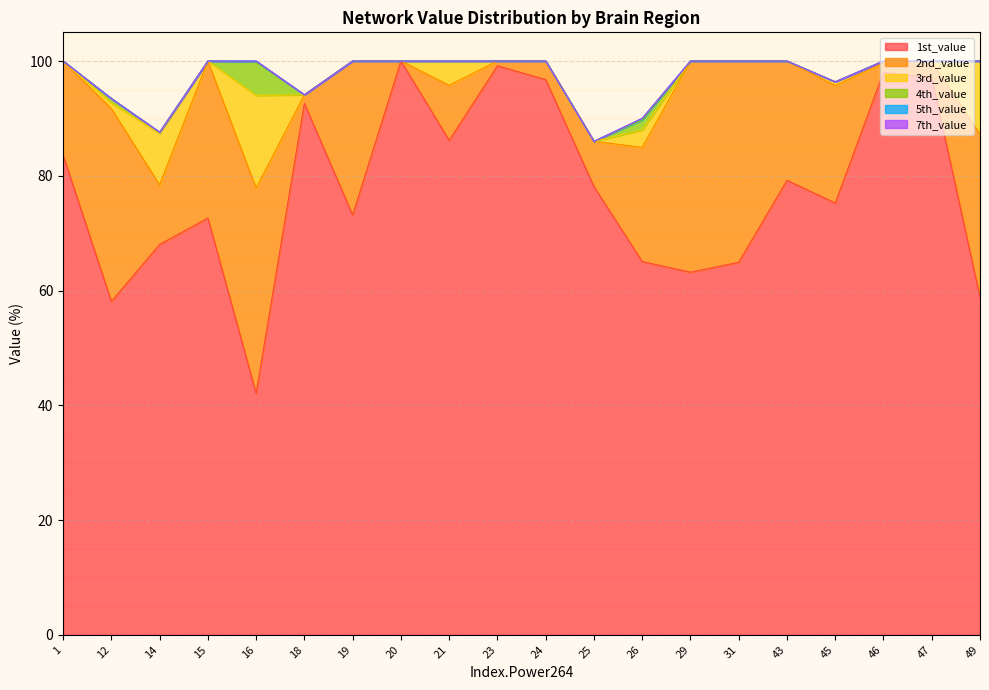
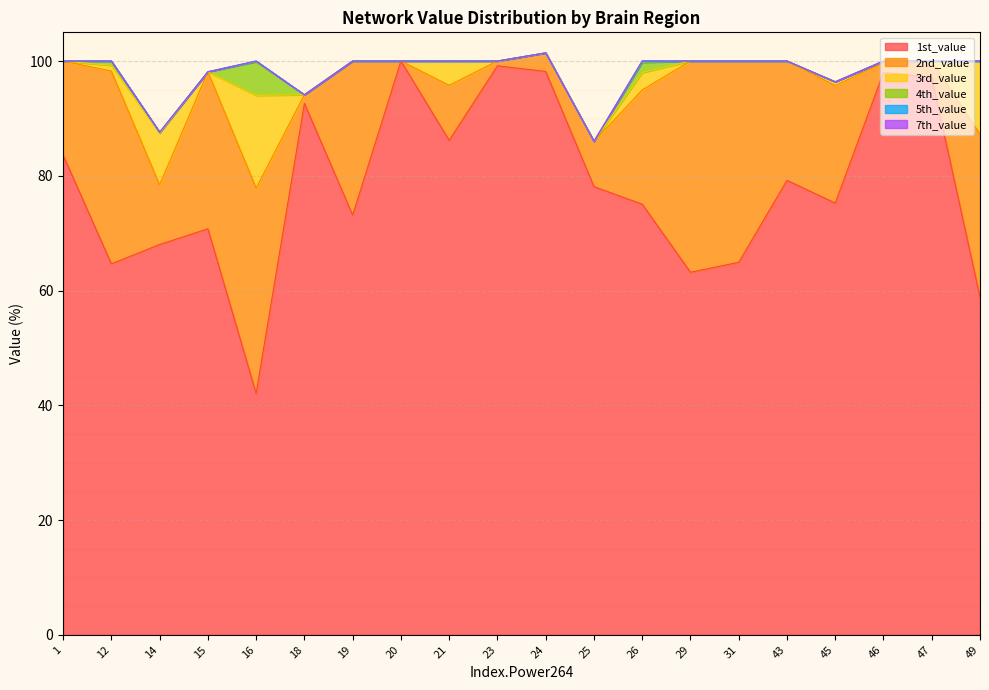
  {
    "1st_value": {
      "1": 84,
-     "12": 58,
+     "12": 65,
      "14": 68,
-     "15": 73,
+     "15": 71,
      "16": 42,
      "18": 93,
      "19": 73,
      "21": 86,
      "23": 99,
-     "24": 97,
+     "24": 98,
      "25": 78,
-     "26": 65,
+     "26": 75,
      "29": 63,
      "31": 65,
      "43": 79,
      "45": 75,
      "49": 59
    },
    "2nd_value": {
      "12": 34,
      "14": 10,
      "16": 36,
      "21": 10,
      "26": 20,
      "45": 20,
      "49": 28
    },
    "3rd_value": {
      "12": 1,
      "16": 16,
      "26": 3
    }
  }
